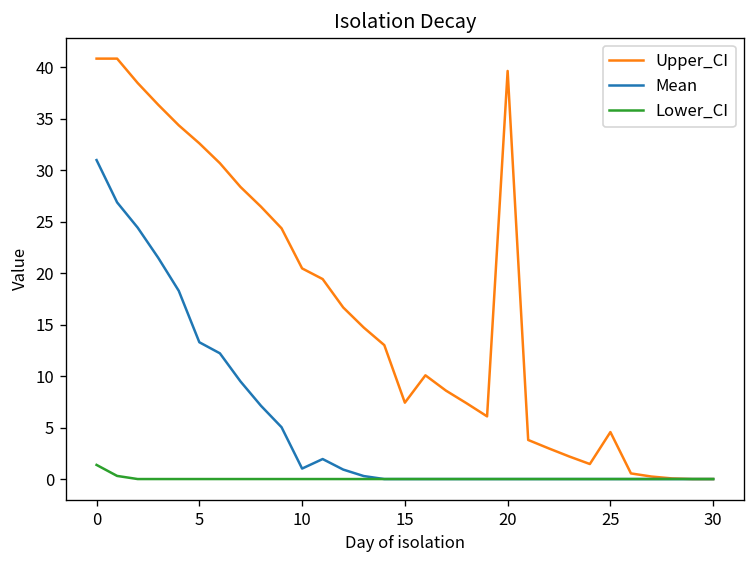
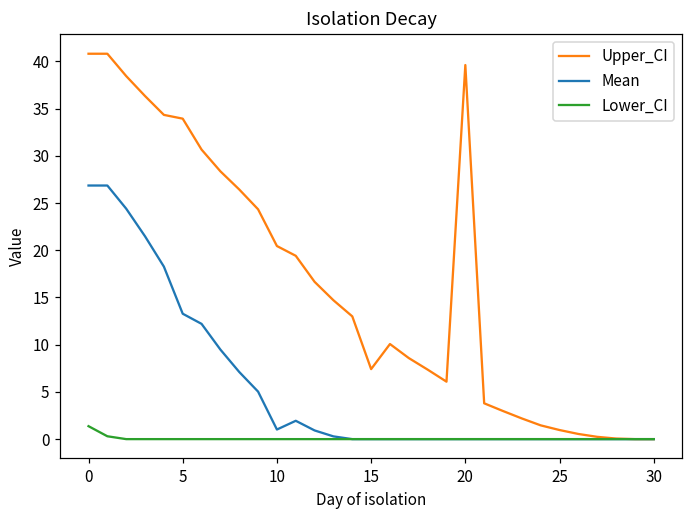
  {
    "Upper_CI": {
      "0": 41,
-     "5": 33,
+     "5": 34,
      "10": 20,
      "15": 7,
      "20": 40,
-     "25": 5
+     "25": 1
    },
    "Mean": {
-     "0": 31,
+     "0": 27,
      "5": 13,
      "10": 1
    },
    "Lower_CI": {
      "0": 1,
      "5": 0,
      "10": 0
    }
  }
